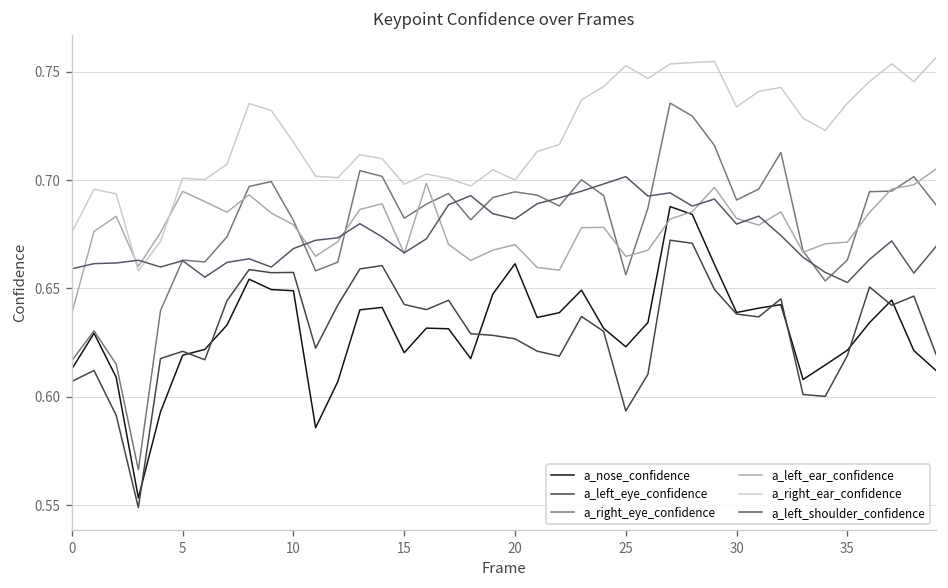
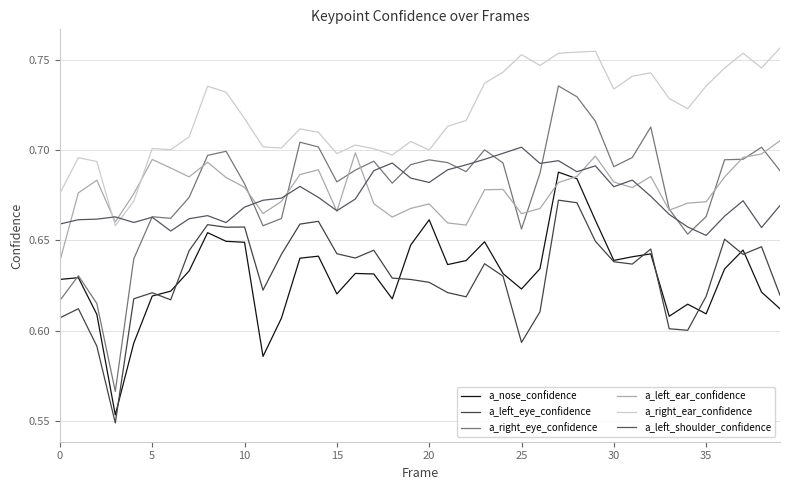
  {
    "a_nose_confidence": {
-     "0": 0.613,
+     "0": 0.628,
      "5": 0.619,
      "10": 0.649,
      "15": 0.620,
      "20": 0.661,
      "25": 0.623,
-     "35": 0.621
+     "35": 0.609
    }
  }
